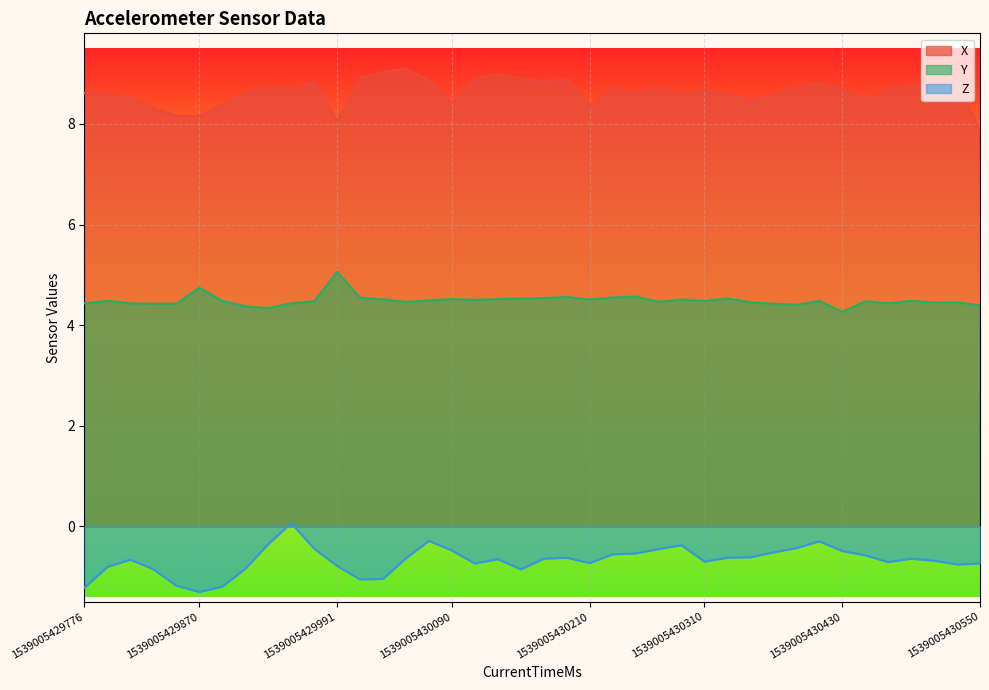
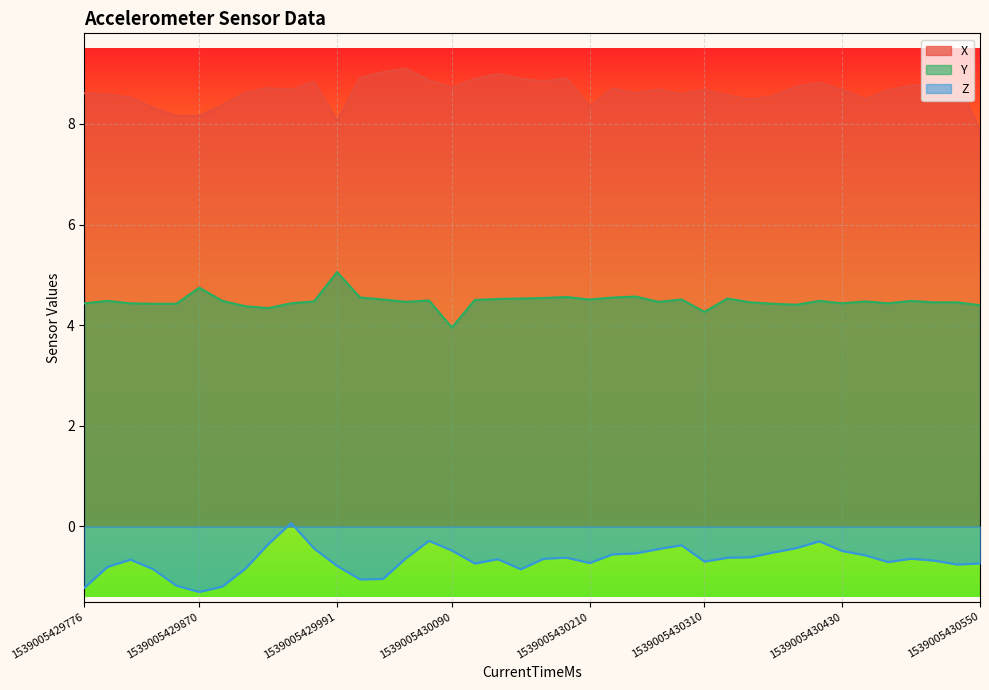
  {
    "X": {
      "1539005429776": 8.6,
      "1539005429870": 8.2,
      "1539005429991": 8.1,
-     "1539005430090": 8.4,
+     "1539005430090": 8.7,
      "1539005430210": 8.4,
      "1539005430310": 8.7,
      "1539005430430": 8.7,
      "1539005430550": 7.9
    },
    "Y": {
      "1539005429776": 4.4,
      "1539005429870": 4.7,
      "1539005429991": 5.1,
-     "1539005430090": 4.5,
+     "1539005430090": 4.0,
      "1539005430210": 4.5,
-     "1539005430310": 4.5,
-     "1539005430430": 4.3,
+     "1539005430310": 4.3,
+     "1539005430430": 4.4,
      "1539005430550": 4.4
    }
  }
